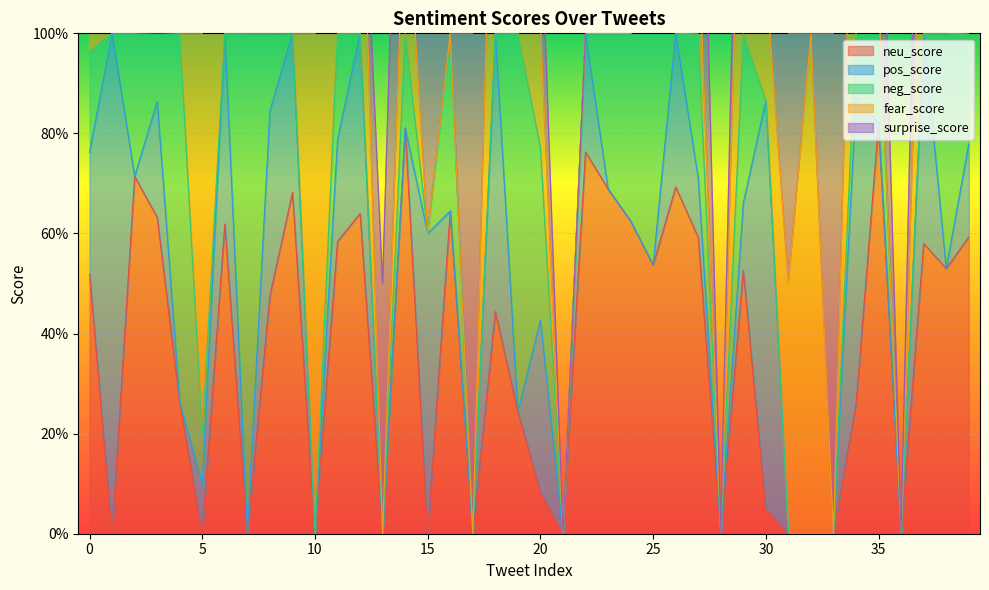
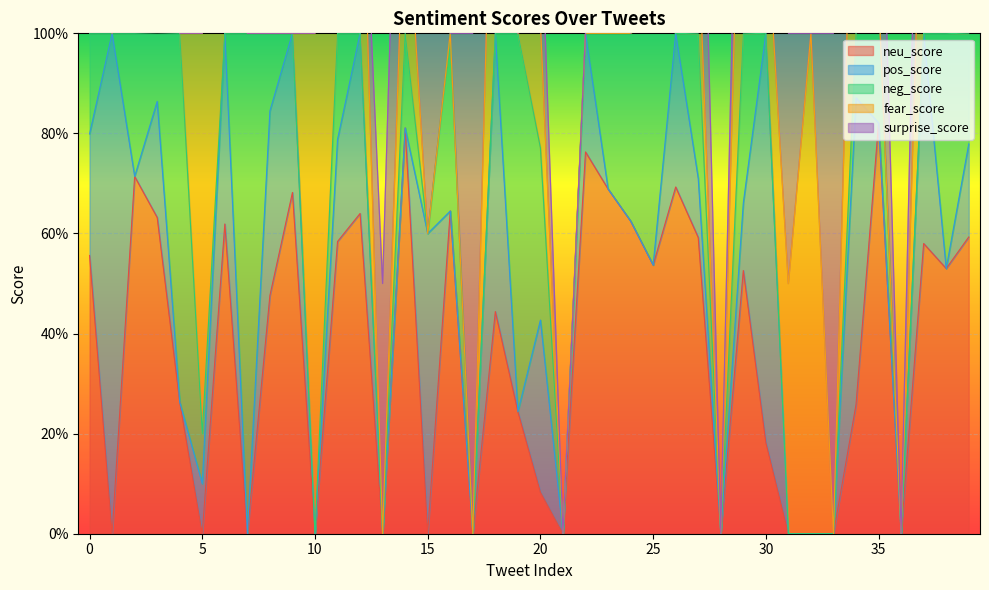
  {
    "neu_score": {
-     "0": "52%",
+     "0": "56%",
      "5": "0%",
      "15": "0%",
      "20": "8%",
-     "30": "5%"
+     "30": "18%"
    },
    "pos_score": {
      "0": "24%",
      "5": "10%",
      "20": "34%"
    },
    "neg_score": {
      "0": "20%",
      "5": "10%",
      "20": "34%"
    }
  }
